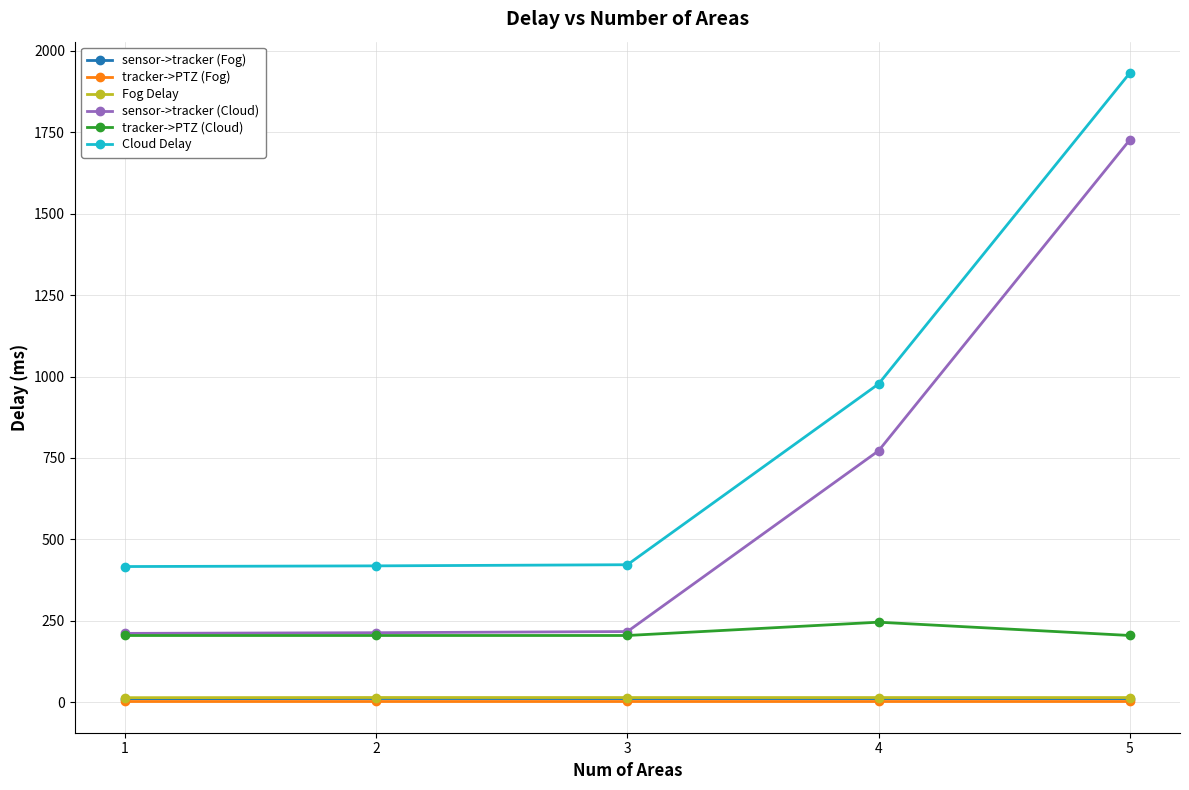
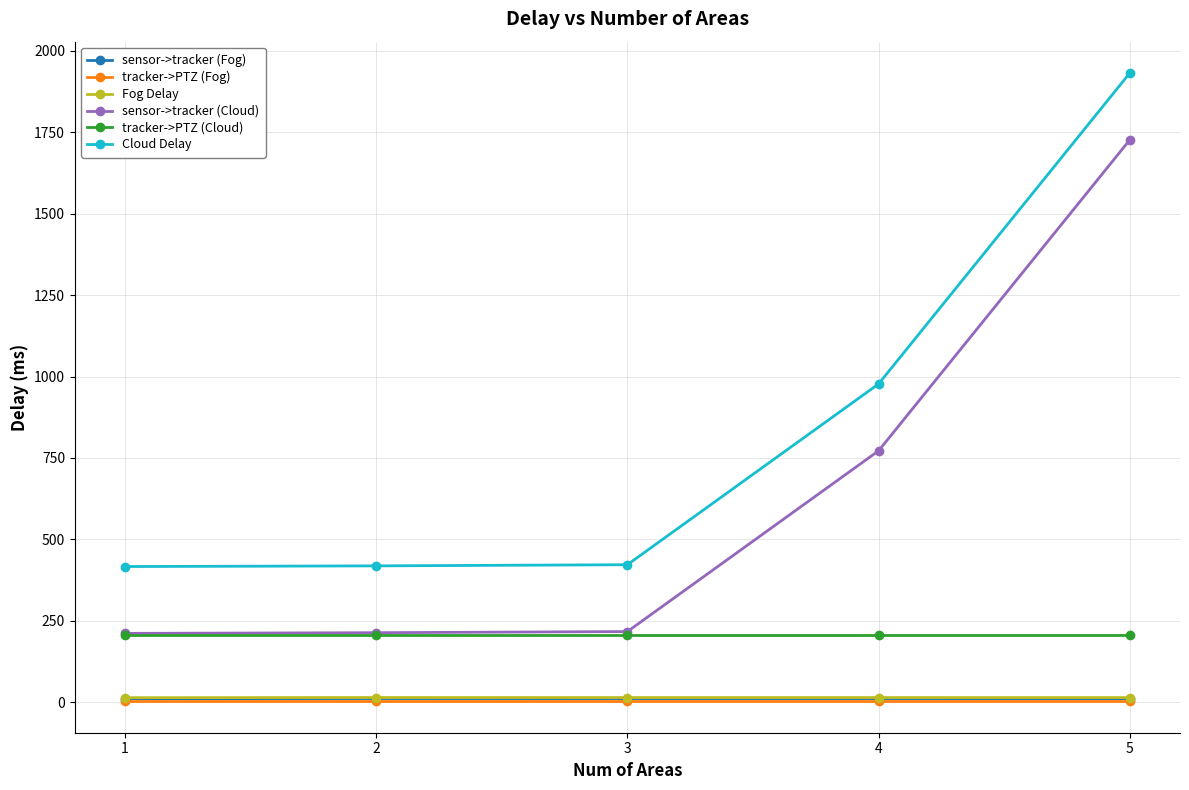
  {
    "tracker->PTZ (Fog)": {
      "1": 0,
      "2": 0,
      "3": 0,
      "4": 0,
      "5": 0
    },
    "sensor->tracker (Cloud)": {
      "2": 210,
      "3": 220,
      "4": 770,
      "5": 1730
    },
    "tracker->PTZ (Cloud)": {
      "2": 210,
      "3": 210,
-     "4": 250,
+     "4": 210,
      "5": 210
    },
    "Cloud Delay": {
      "1": 420,
      "2": 420,
      "3": 420,
      "4": 980,
      "5": 1930
    }
  }
